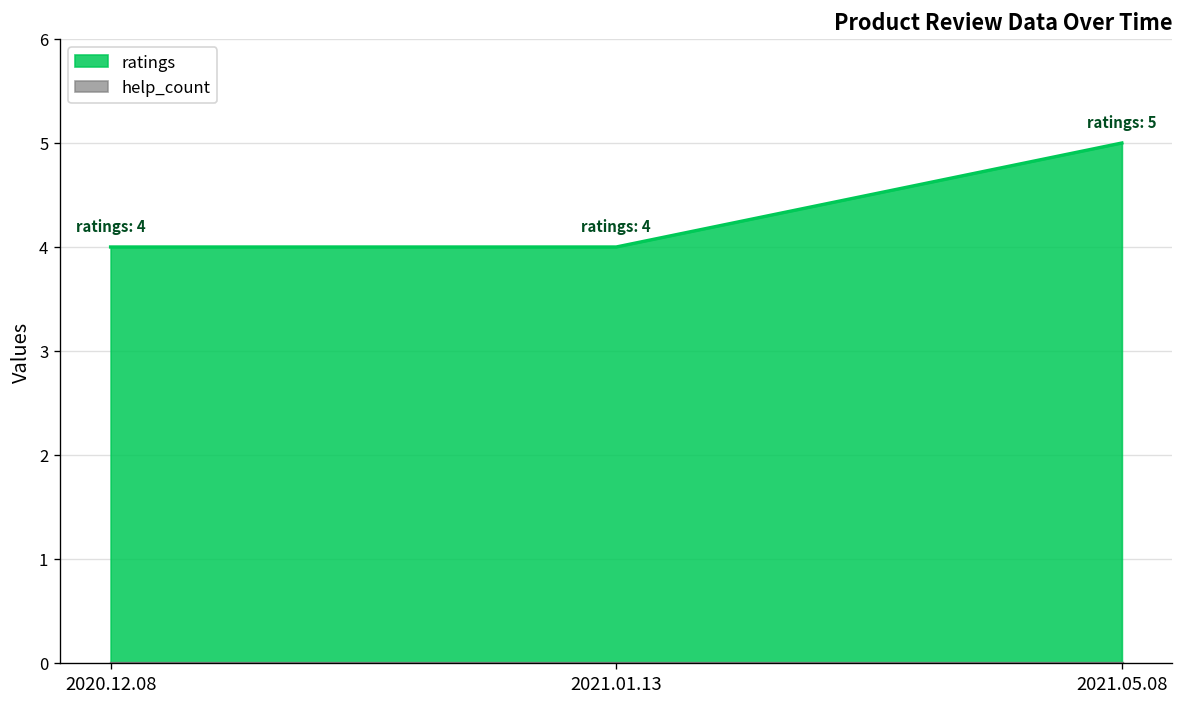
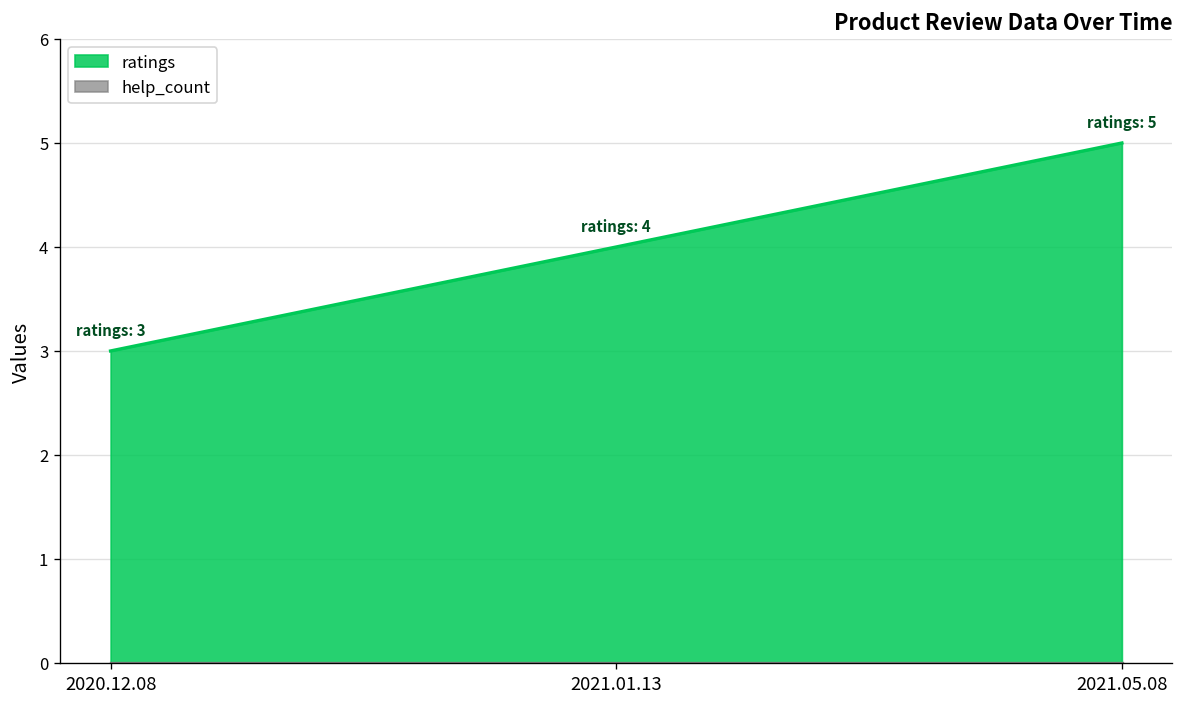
  {
    "ratings": {
-     "2020.12.08": 4,
+     "2020.12.08": 3,
      "2021.01.13": 4,
      "2021.05.08": 5
    },
    "help_count": {
      "2020.12.08": 0.0,
      "2021.01.13": 0.0,
      "2021.05.08": 0.0
    }
  }
